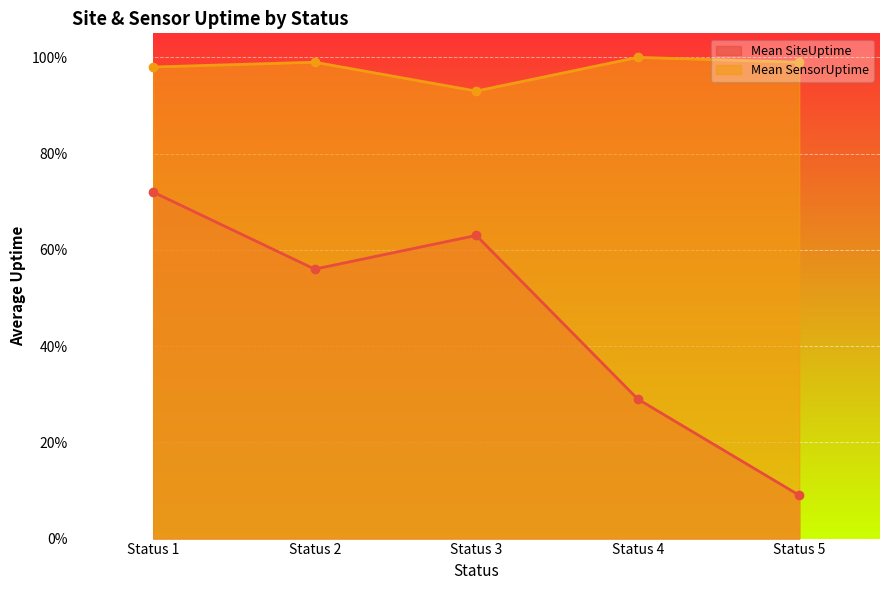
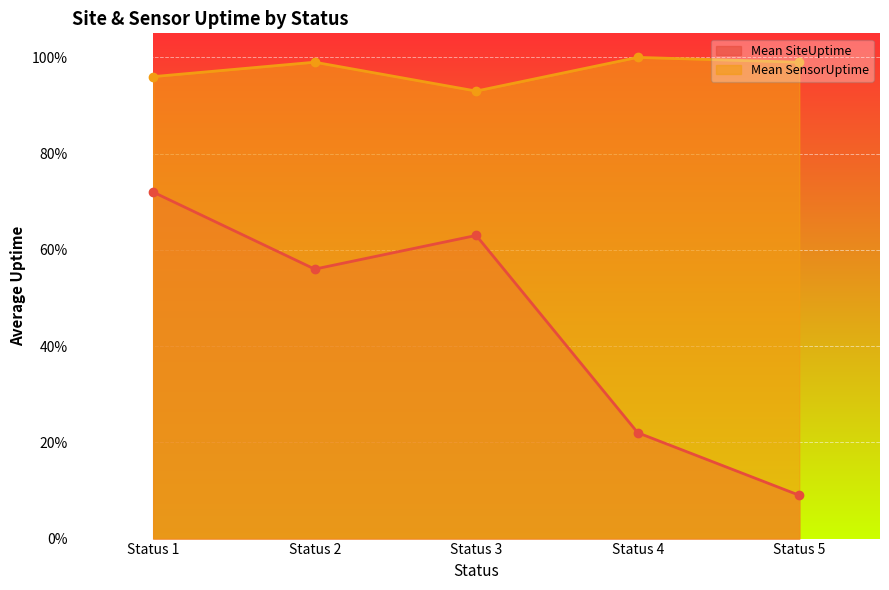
  {
    "Mean SiteUptime": {
      "Status 1": "72%",
      "Status 2": "56%",
      "Status 3": "63%",
-     "Status 4": "29%",
+     "Status 4": "22%",
      "Status 5": "9%"
    },
    "Mean SensorUptime": {
-     "Status 1": "98%",
+     "Status 1": "96%",
      "Status 2": "99%",
      "Status 3": "93%",
      "Status 4": "100%"
    }
  }
